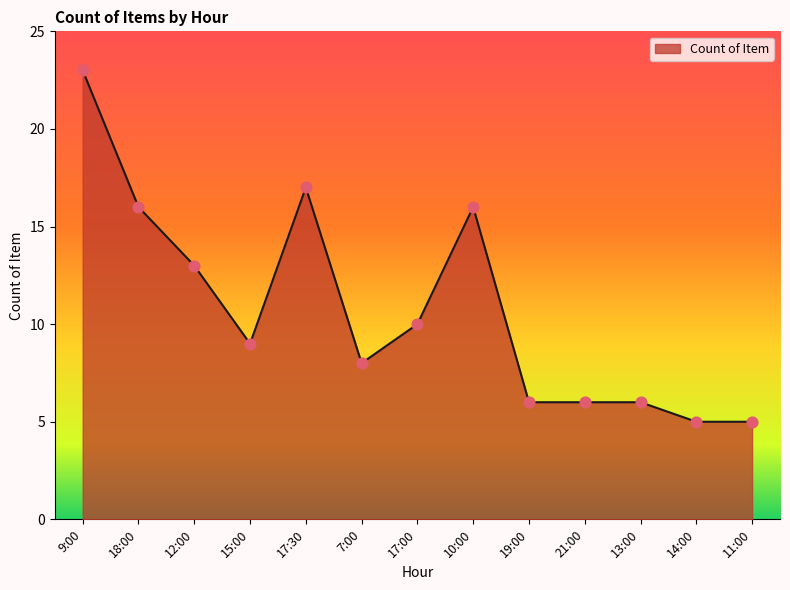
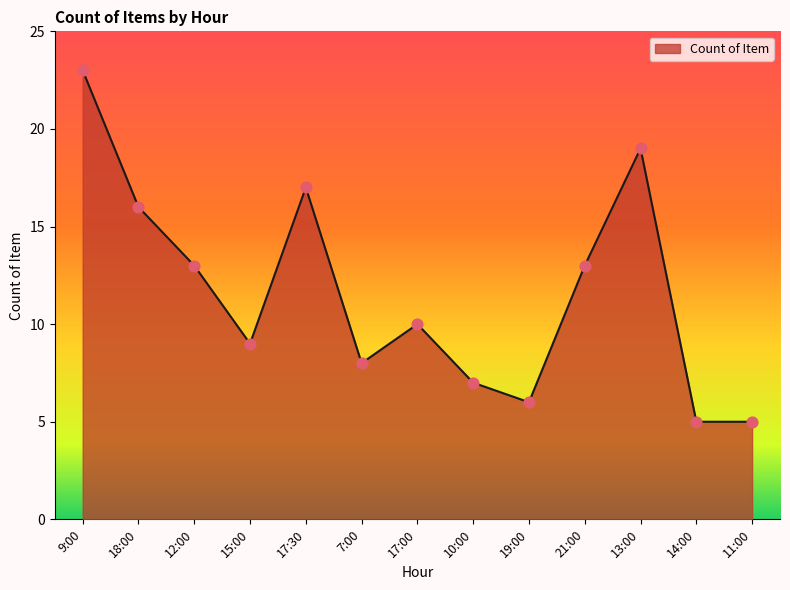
  {
    "9:00": 23,
    "18:00": 16,
    "12:00": 13,
    "15:00": 9,
    "17:30": 17,
    "7:00": 8,
    "17:00": 10,
-   "10:00": 16,
+   "10:00": 7,
    "19:00": 6,
-   "21:00": 6,
-   "13:00": 6,
+   "21:00": 13,
+   "13:00": 19,
    "14:00": 5,
    "11:00": 5
  }
